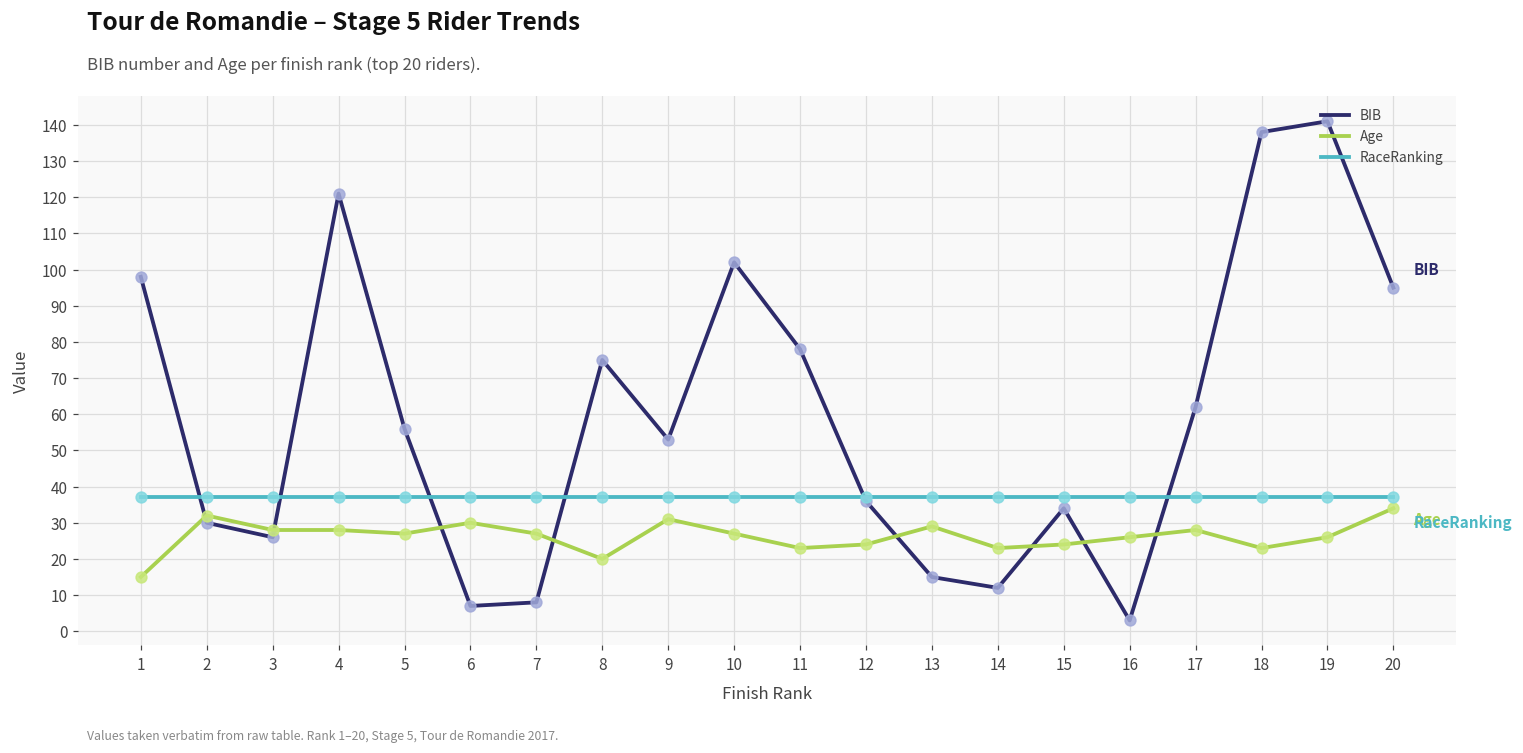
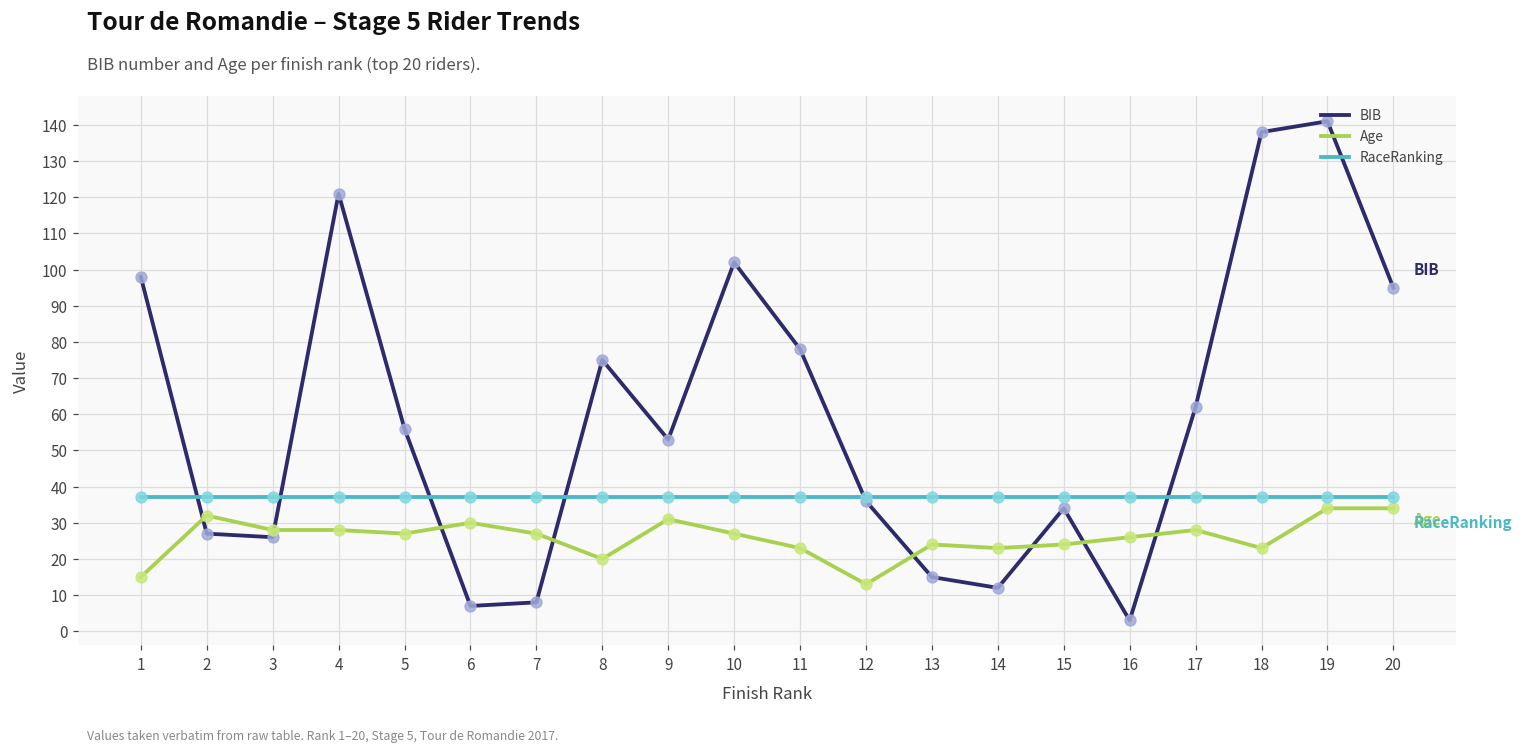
  {
    "BIB": {
      "1": 98,
-     "2": 30,
+     "2": 27,
      "3": 26,
      "4": 121,
      "5": 56,
      "6": 7,
      "7": 8,
      "8": 75,
      "9": 53,
      "10": 102,
      "11": 78,
      "12": 36,
      "13": 15,
      "14": 12,
      "15": 34,
      "16": 3,
      "17": 62,
      "18": 138,
      "19": 141,
      "20": 95
    },
    "Age": {
      "1": 15,
      "2": 32,
      "3": 28,
      "4": 28,
      "5": 27,
      "6": 30,
      "7": 27,
      "8": 20,
      "9": 31,
      "10": 27,
      "11": 23,
-     "12": 24,
-     "13": 29,
+     "12": 13,
+     "13": 24,
      "14": 23,
      "15": 24,
      "16": 26,
      "17": 28,
      "18": 23,
-     "19": 26,
+     "19": 34,
      "20": 34
    },
    "RaceRanking": {
      "1": 37,
      "2": 37,
      "3": 37,
      "4": 37,
      "5": 37,
      "6": 37,
      "7": 37,
      "8": 37,
      "9": 37,
      "10": 37,
      "11": 37,
      "12": 37,
      "13": 37,
      "14": 37,
      "15": 37,
      "16": 37,
      "17": 37,
      "18": 37,
      "19": 37,
      "20": 37
    }
  }
